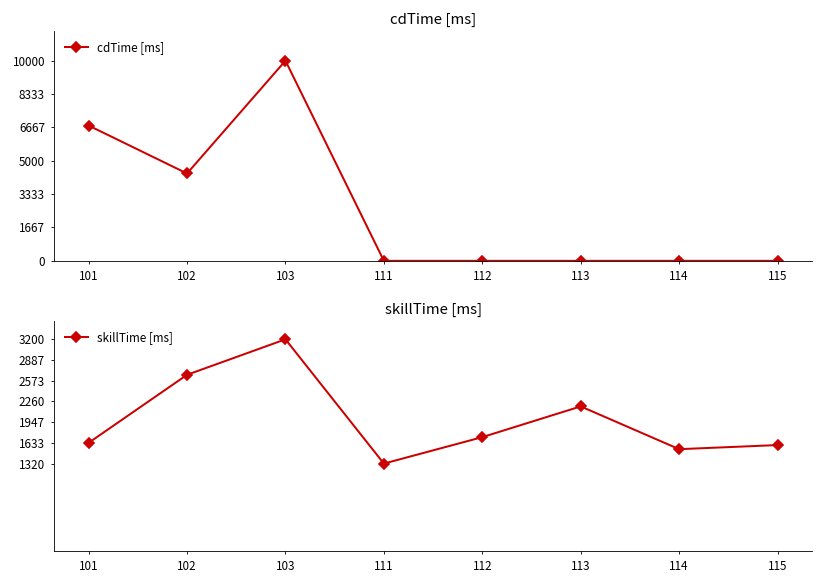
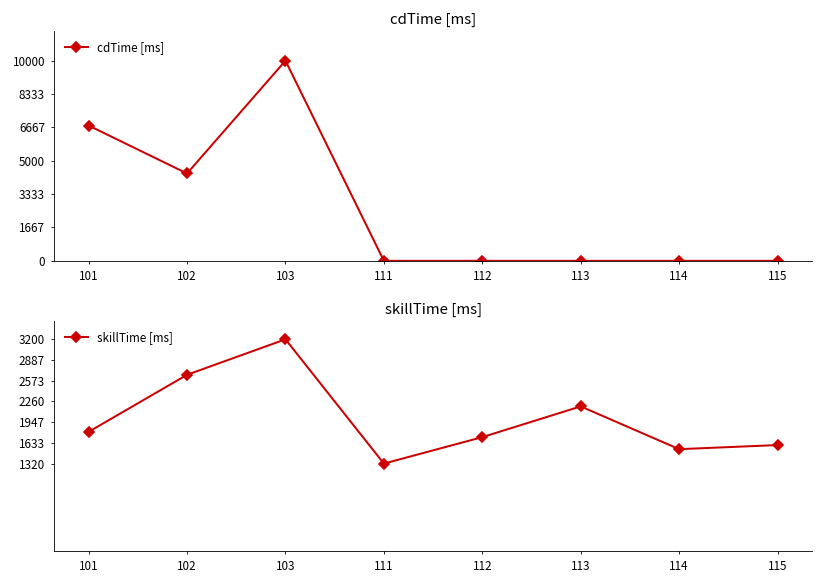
  {
    "cdTime [ms]": {
      "101": 6800,
      "102": 4400,
      "103": 10000,
      "111": 0,
      "112": 0,
      "113": 0,
      "114": 0,
      "115": 0
    },
    "skillTime [ms]": {
-     "101": 1600,
+     "101": 1800,
      "102": 2700,
      "103": 3200,
      "111": 1300,
      "112": 1700,
      "113": 2200,
      "114": 1500,
      "115": 1600
    }
  }
